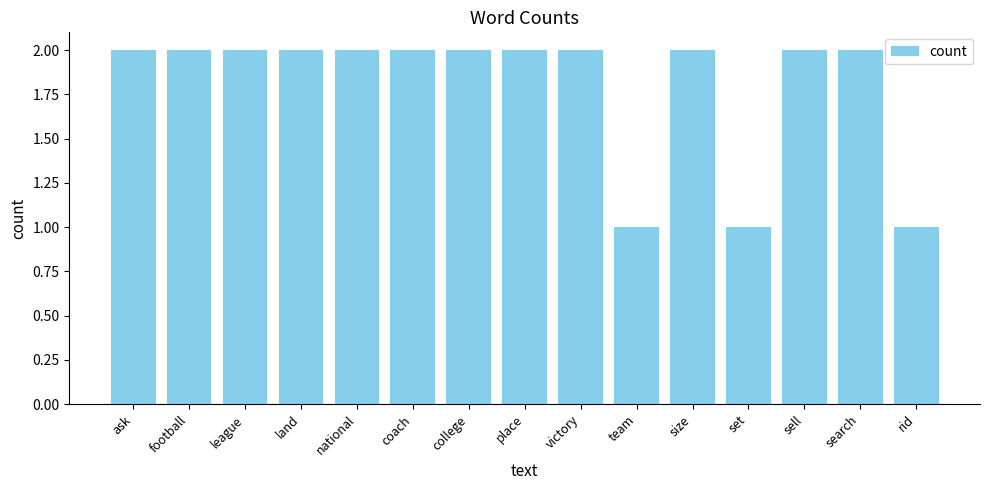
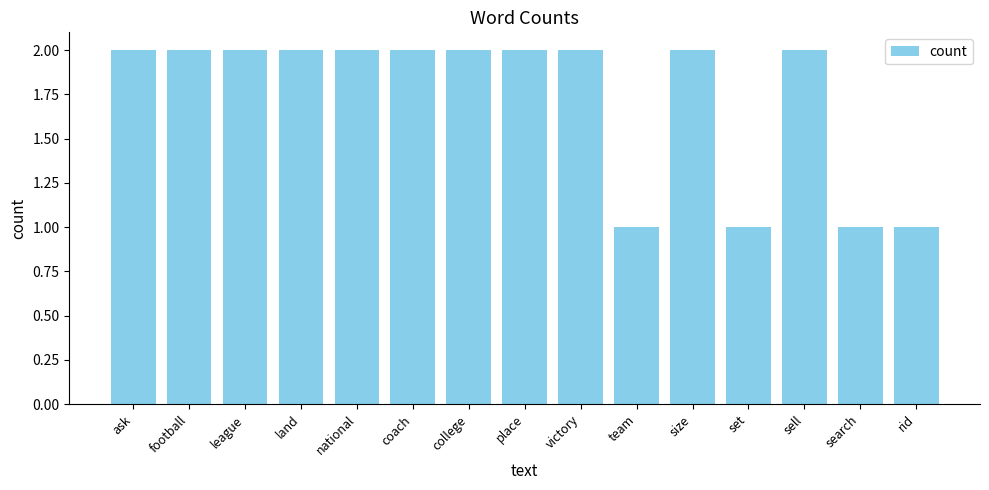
  {
    "ask": 2,
    "football": 2,
    "league": 2,
    "land": 2,
    "national": 2,
    "coach": 2,
    "college": 2,
    "place": 2,
    "victory": 2,
    "team": 1,
    "size": 2,
    "set": 1,
    "sell": 2,
-   "search": 2,
+   "search": 1,
    "rid": 1
  }
